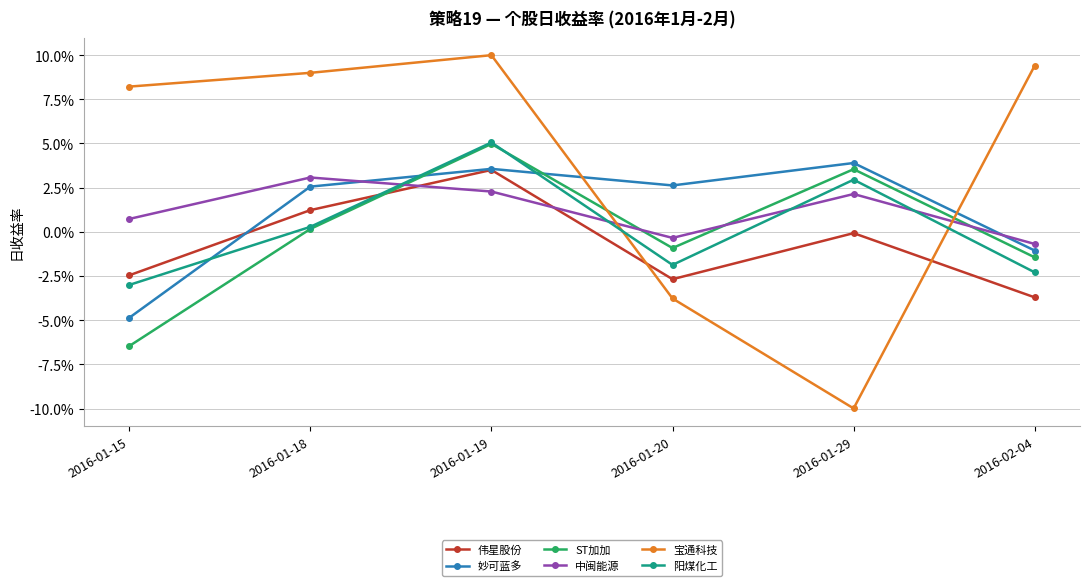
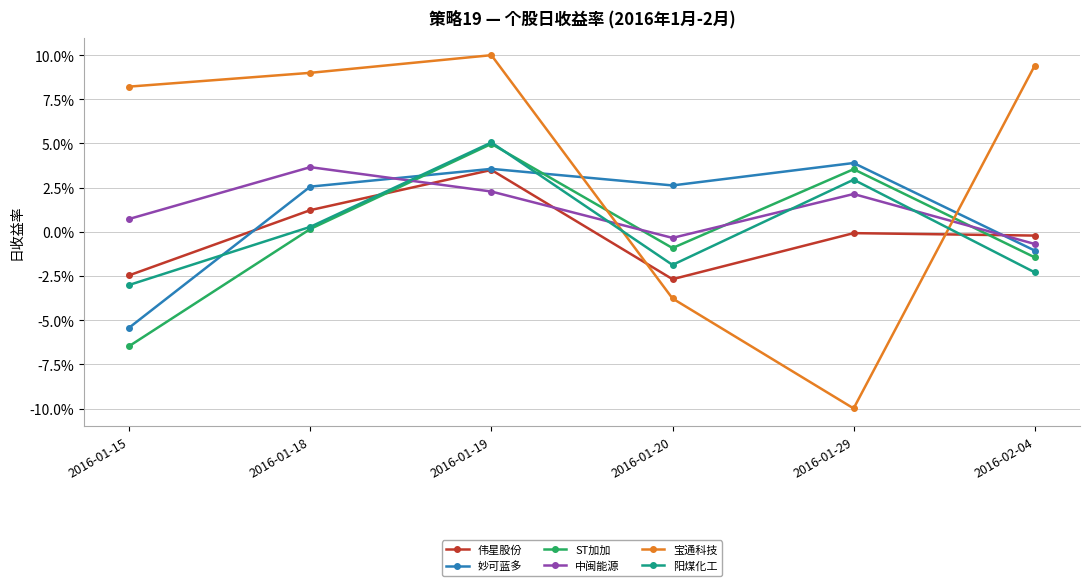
  {
    "伟星股份": {
      "2016-01-15": "-2.5%",
      "2016-01-18": "1.2%",
      "2016-01-20": "-2.7%",
      "2016-01-29": "-0.1%",
-     "2016-02-04": "-3.7%"
+     "2016-02-04": "-0.2%"
    },
    "妙可蓝多": {
-     "2016-01-15": "-4.9%",
+     "2016-01-15": "-5.4%",
      "2016-01-18": "2.6%",
      "2016-01-20": "2.6%",
      "2016-01-29": "3.9%",
      "2016-02-04": "-1.1%"
    },
    "中闽能源": {
      "2016-01-15": "0.7%",
-     "2016-01-18": "3.1%",
+     "2016-01-18": "3.7%",
      "2016-01-19": "2.3%",
      "2016-01-20": "-0.3%",
      "2016-01-29": "2.1%",
      "2016-02-04": "-0.7%"
    },
    "宝通科技": {
      "2016-01-15": "8.2%",
      "2016-01-18": "9.0%",
      "2016-01-19": "10.0%",
      "2016-01-20": "-3.8%",
      "2016-01-29": "-10.0%",
      "2016-02-04": "9.4%"
    }
  }
